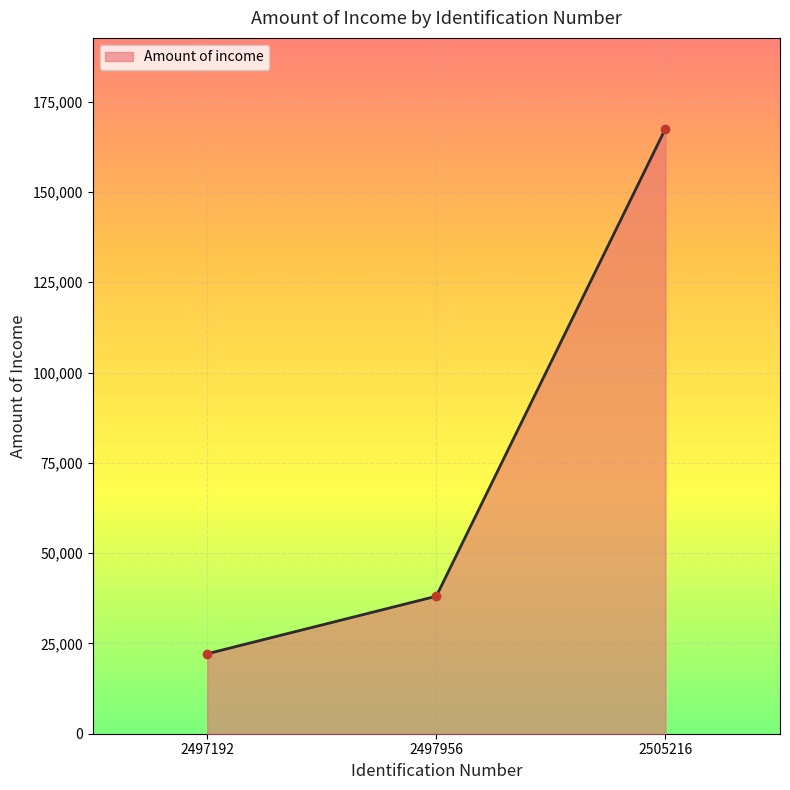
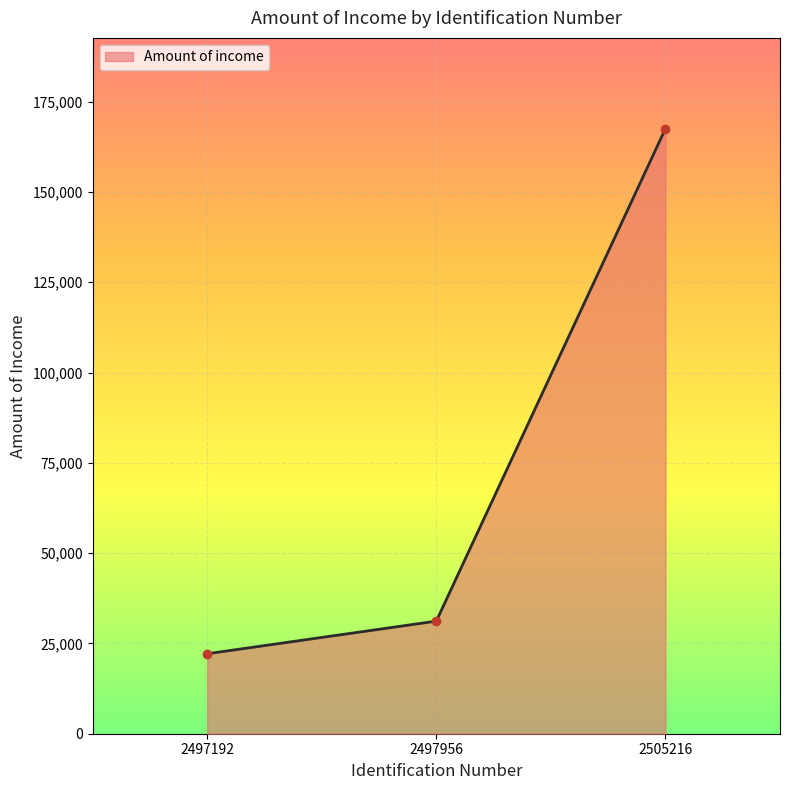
  {
    "2497192": "22,000",
-   "2497956": "38,000",
+   "2497956": "31,000",
    "2505216": "168,000"
  }
